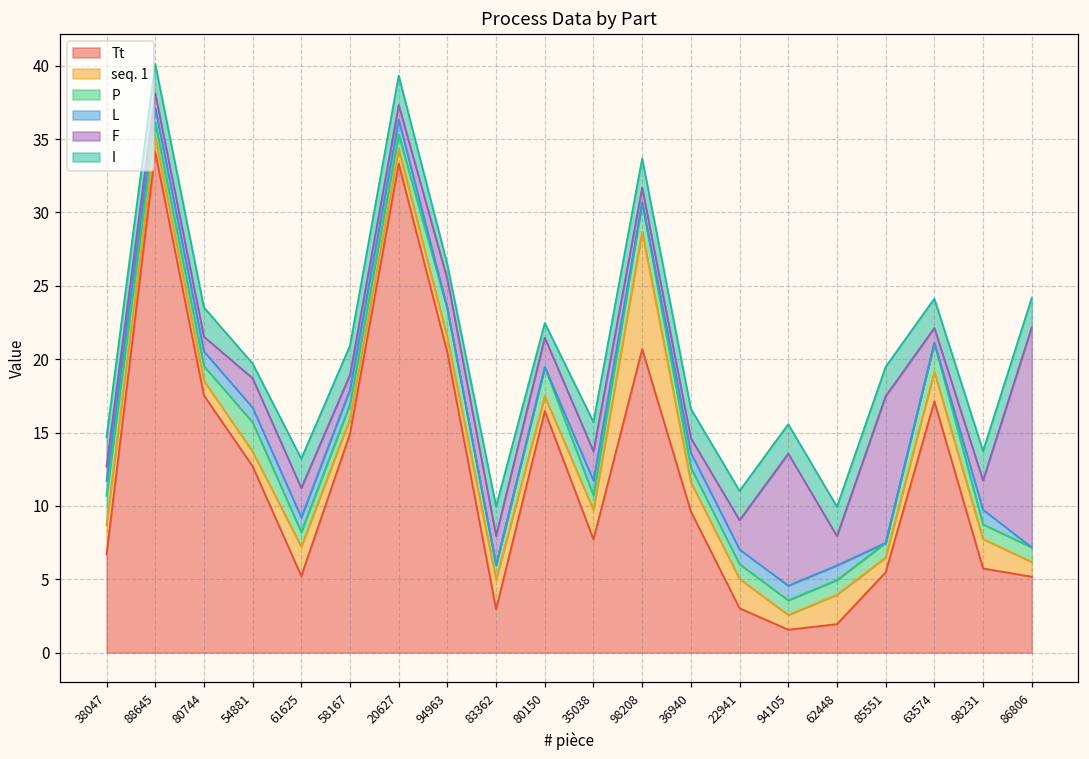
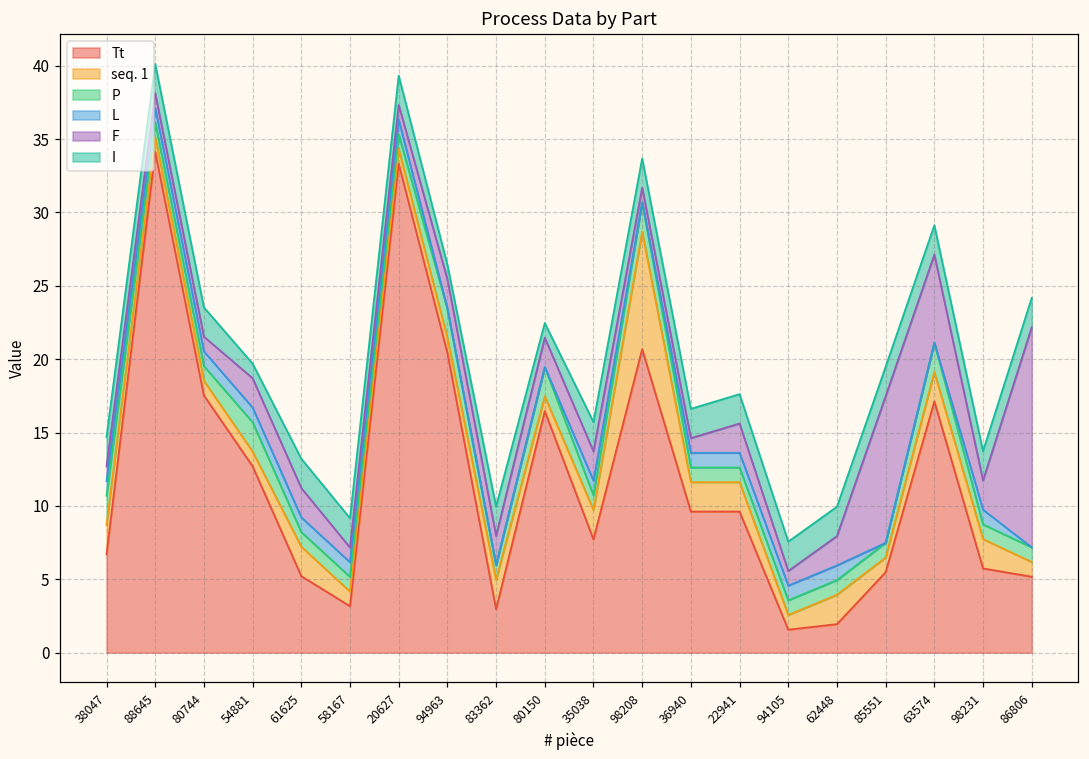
  {
    "Tt": {
      "38047": 6.7,
      "88645": 34.1,
      "80744": 17.5,
      "54881": 12.7,
      "61625": 5.2,
-     "58167": 14.9,
+     "58167": 3.2,
      "20627": 33.3,
      "94963": 20.4,
      "83362": 3.0,
      "80150": 16.5,
      "35038": 7.7,
      "98208": 20.7,
      "36940": 9.6,
-     "22941": 3.0,
+     "22941": 9.6,
      "94105": 1.6,
      "62448": 1.9,
      "85551": 5.5,
      "63574": 17.1,
      "98231": 5.7,
      "86806": 5.2
    },
    "seq. 1": {
      "38047": 2.0,
      "88645": 1.0,
      "80744": 1.0,
      "54881": 1.0,
      "61625": 2.0,
      "58167": 1.0,
      "20627": 1.0,
      "94963": 1.0,
      "83362": 2.0,
      "80150": 1.0,
      "35038": 2.0,
      "98208": 8.0,
      "36940": 2.0,
      "22941": 2.0,
      "94105": 1.0,
      "62448": 2.0,
      "85551": 1.0,
      "63574": 2.0,
      "98231": 2.0,
      "86806": 1.0
    },
    "F": {
      "38047": 1,
      "88645": 1,
      "80744": 1,
      "54881": 2,
      "61625": 2,
      "58167": 1,
      "20627": 1,
      "94963": 2,
      "83362": 2,
      "80150": 2,
      "35038": 2,
      "98208": 1,
      "36940": 1,
      "22941": 2,
-     "94105": 9,
+     "94105": 1,
      "62448": 2,
      "85551": 10,
-     "63574": 1,
+     "63574": 6,
      "98231": 2,
      "86806": 15
    }
  }
